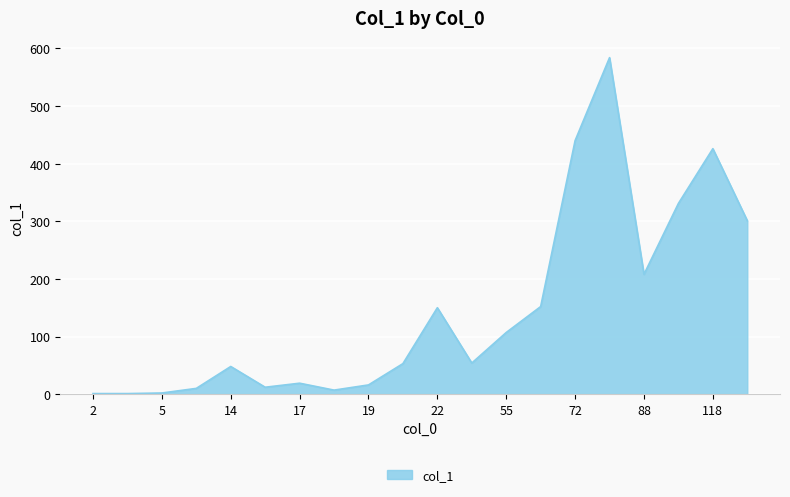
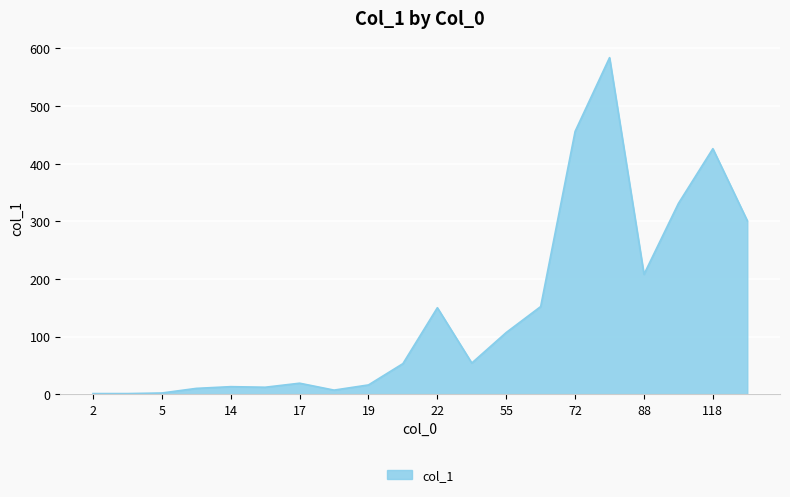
  {
    "2": 0,
-   "14": 50,
+   "14": 10,
    "22": 150,
    "55": 110,
-   "72": 440,
+   "72": 460,
    "88": 210,
    "118": 430
  }
